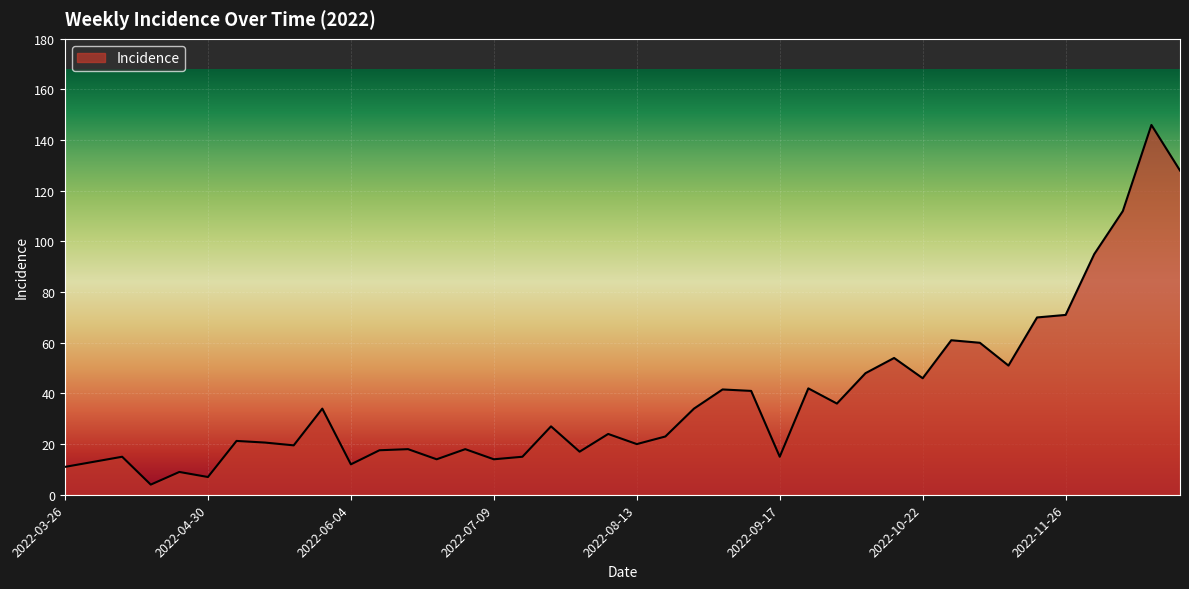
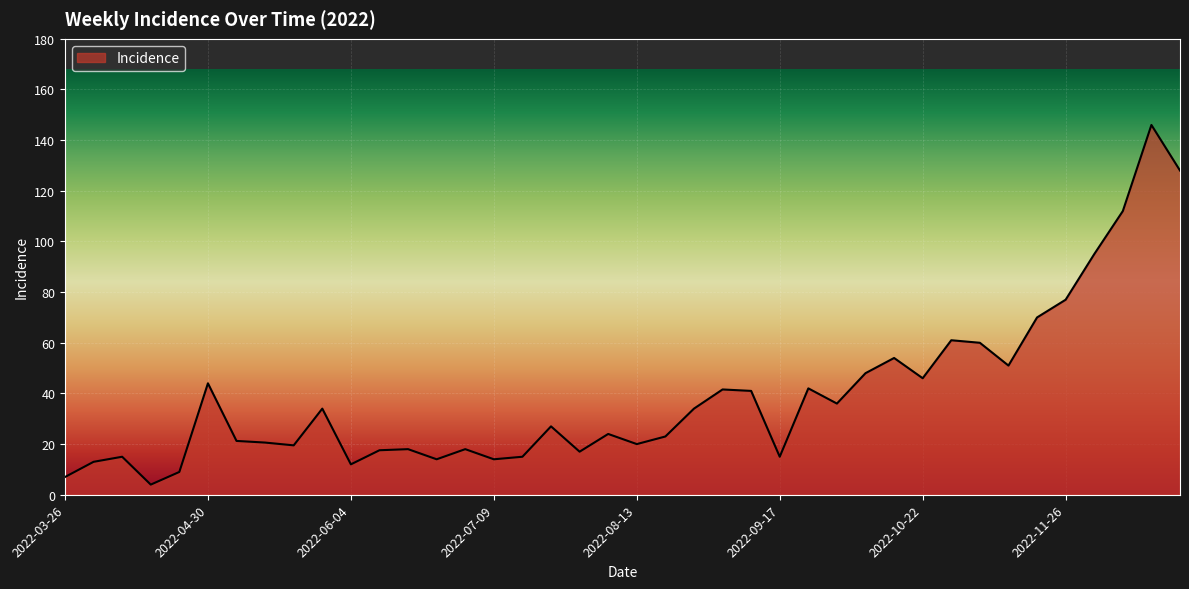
  {
-   "2022-03-26": 11,
-   "2022-04-30": 7,
+   "2022-03-26": 7,
+   "2022-04-30": 44,
    "2022-06-04": 12,
    "2022-07-09": 14,
    "2022-08-13": 20,
    "2022-09-17": 15,
    "2022-10-22": 46,
-   "2022-11-26": 71
+   "2022-11-26": 77
  }
